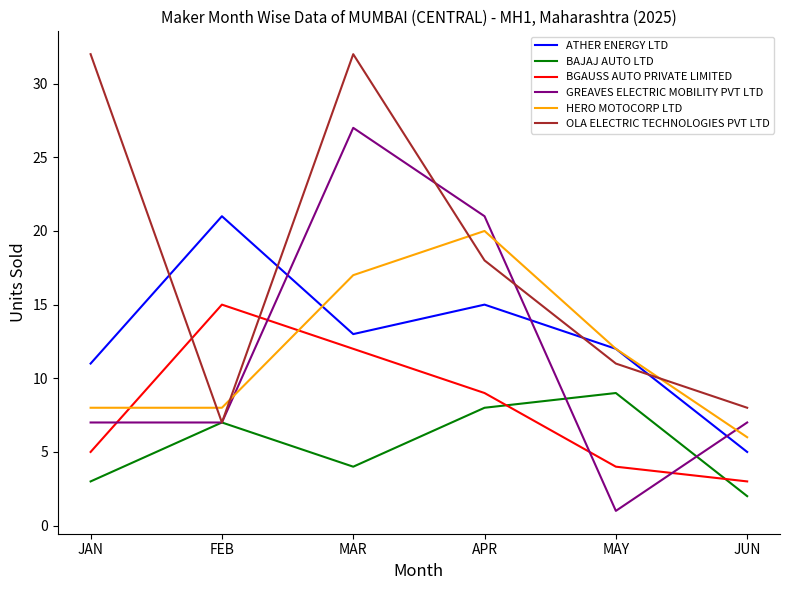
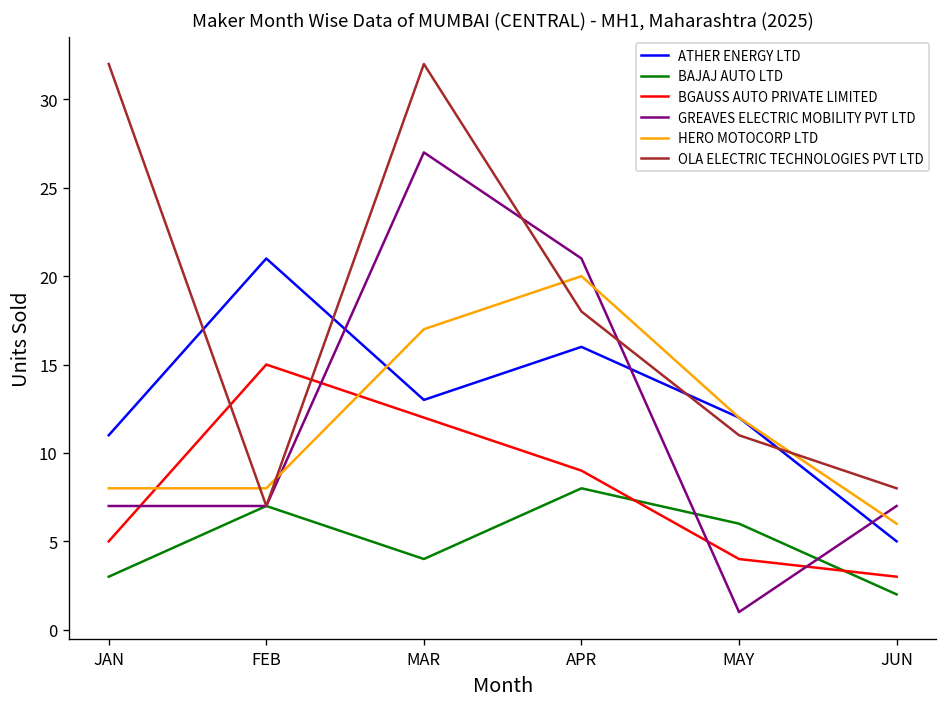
  {
    "ATHER ENERGY LTD": {
      "JAN": 11,
      "FEB": 21,
      "MAR": 13,
-     "APR": 15,
+     "APR": 16,
      "JUN": 5
    },
    "BAJAJ AUTO LTD": {
      "JAN": 3,
      "MAR": 4,
      "APR": 8,
-     "MAY": 9,
+     "MAY": 6,
      "JUN": 2
    },
    "BGAUSS AUTO PRIVATE LIMITED": {
      "JAN": 5,
      "FEB": 15,
      "MAR": 12,
      "APR": 9,
      "MAY": 4,
      "JUN": 3
    },
    "GREAVES ELECTRIC MOBILITY PVT LTD": {
      "JAN": 7,
      "MAR": 27,
      "APR": 21,
      "MAY": 1,
      "JUN": 7
    },
    "HERO MOTOCORP LTD": {
      "JAN": 8,
      "FEB": 8,
      "MAR": 17,
      "APR": 20,
      "JUN": 6
    },
    "OLA ELECTRIC TECHNOLOGIES PVT LTD": {
      "JAN": 32,
      "MAR": 32,
      "APR": 18,
      "MAY": 11,
      "JUN": 8
    }
  }
